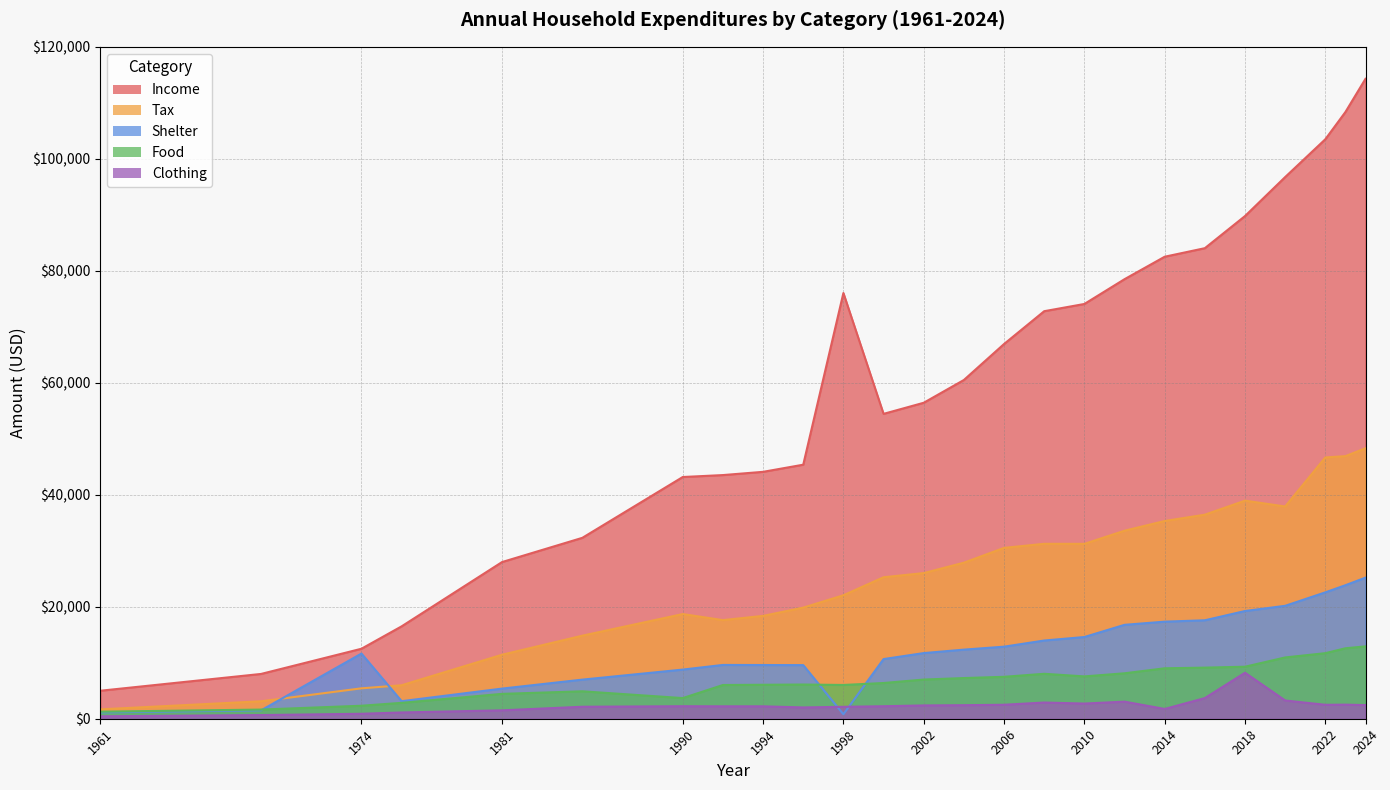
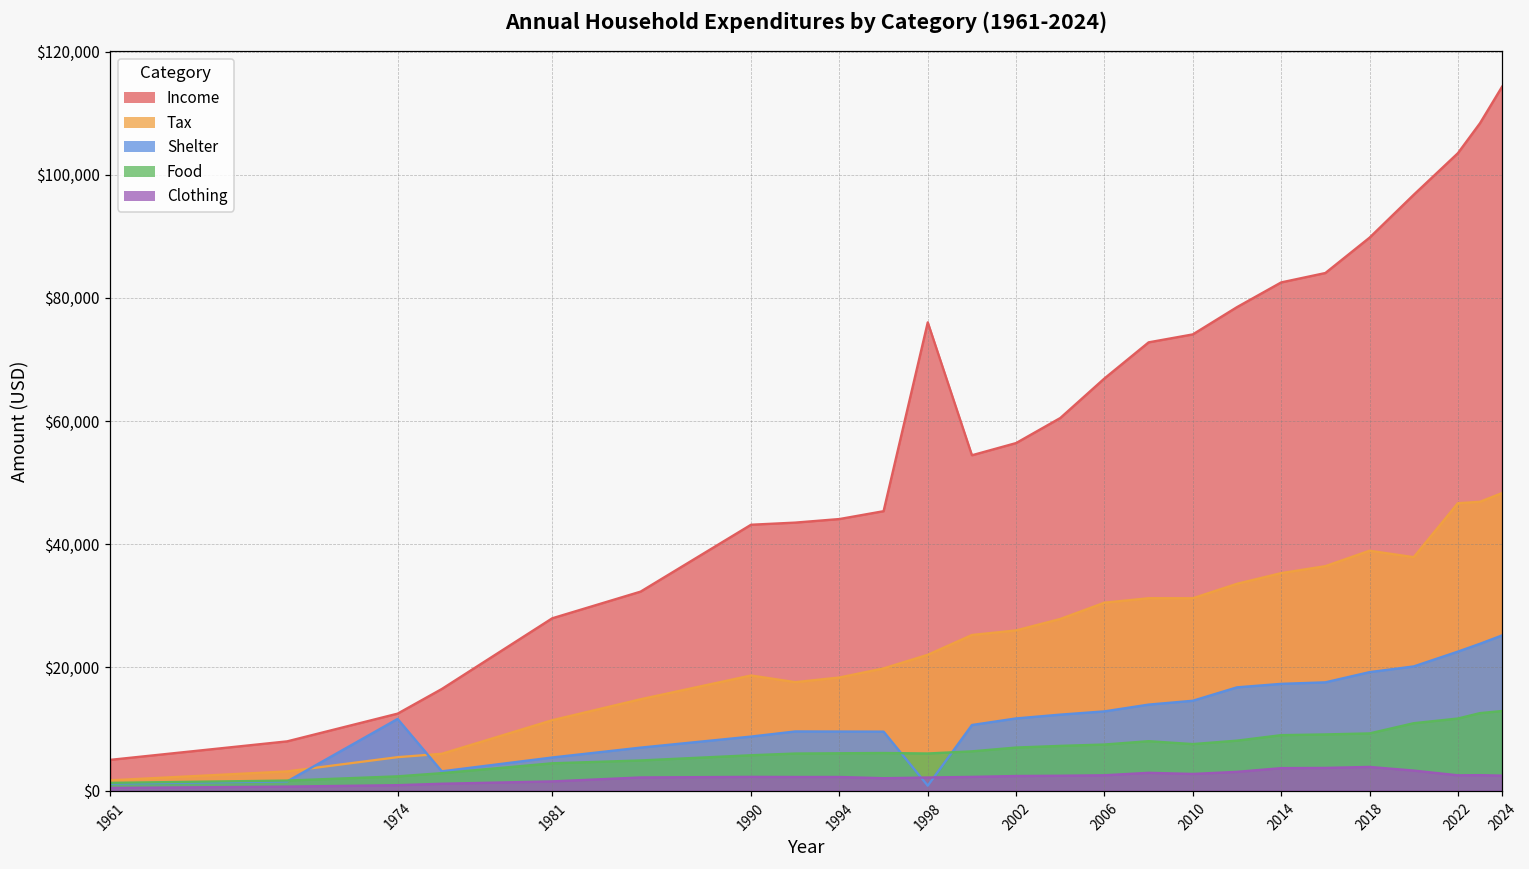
  {
    "Income": {
      "1961": "$5,000",
      "1974": "$13,000",
      "1981": "$28,000",
      "1990": "$43,000",
      "1994": "$44,000",
      "1998": "$76,000",
      "2002": "$56,000",
      "2006": "$67,000",
      "2010": "$74,000",
      "2014": "$83,000",
      "2018": "$90,000",
      "2022": "$103,000",
      "2024": "$114,000"
    },
    "Tax": {
      "1974": "$5,000",
      "1981": "$11,000",
      "1990": "$19,000",
      "1994": "$18,000",
      "1998": "$22,000",
      "2002": "$26,000",
      "2006": "$31,000",
      "2010": "$31,000",
      "2014": "$35,000",
      "2018": "$39,000",
      "2022": "$47,000",
      "2024": "$48,000"
    },
    "Shelter": {
      "1974": "$12,000",
      "1981": "$5,000",
      "1990": "$9,000",
      "1994": "$10,000",
      "1998": "$1,000",
      "2002": "$12,000",
      "2006": "$13,000",
      "2010": "$15,000",
      "2014": "$17,000",
      "2018": "$19,000",
      "2022": "$23,000",
      "2024": "$25,000"
    },
    "Food": {
      "1974": "$2,000",
      "1981": "$4,000",
-     "1990": "$4,000",
+     "1990": "$6,000",
      "1994": "$6,000",
      "1998": "$6,000",
      "2002": "$7,000",
      "2006": "$7,000",
      "2010": "$8,000",
      "2014": "$9,000",
      "2018": "$9,000",
      "2022": "$12,000",
      "2024": "$13,000"
    },
    "Clothing": {
      "1961": "$0",
      "1974": "$1,000",
      "1981": "$1,000",
      "1990": "$2,000",
      "1994": "$2,000",
      "1998": "$2,000",
      "2002": "$2,000",
      "2006": "$2,000",
      "2010": "$3,000",
-     "2014": "$2,000",
-     "2018": "$8,000",
+     "2014": "$4,000",
+     "2018": "$4,000",
      "2022": "$2,000",
      "2024": "$2,000"
    }
  }
